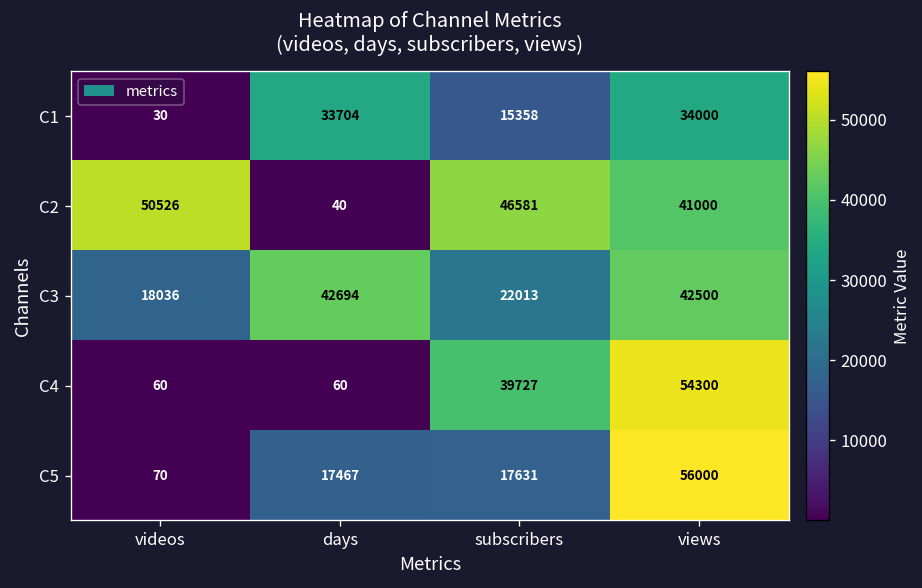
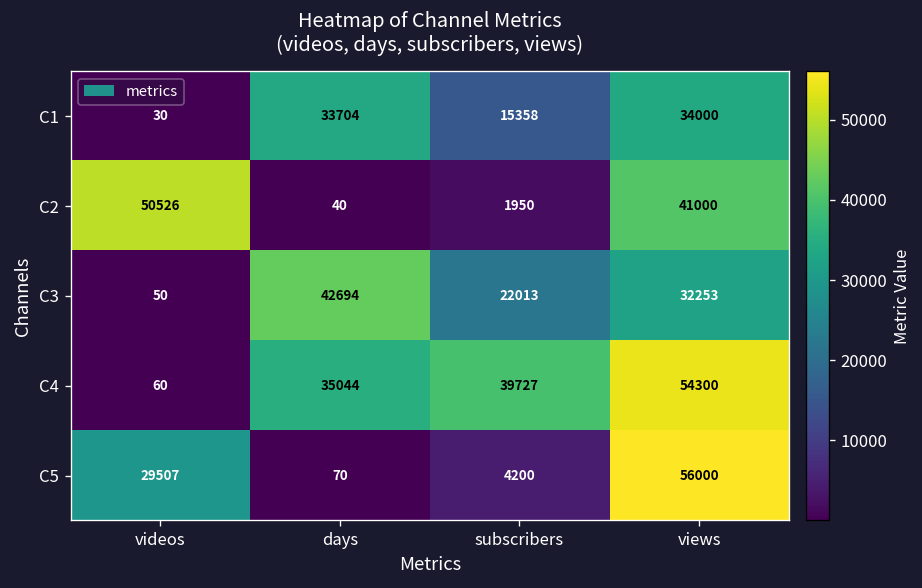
  {
    "C1": {
      "videos": 30,
      "days": 33704,
      "subscribers": 15358,
      "views": 34000
    },
    "C2": {
      "videos": 50526,
      "days": 40,
-     "subscribers": 46581,
+     "subscribers": 1950,
      "views": 41000
    },
    "C3": {
-     "videos": 18036,
+     "videos": 50,
      "days": 42694,
      "subscribers": 22013,
-     "views": 42500
+     "views": 32253
    },
    "C4": {
      "videos": 60,
-     "days": 60,
+     "days": 35044,
      "subscribers": 39727,
      "views": 54300
    },
    "C5": {
-     "videos": 70,
-     "days": 17467,
-     "subscribers": 17631,
+     "videos": 29507,
+     "days": 70,
+     "subscribers": 4200,
      "views": 56000
    }
  }
